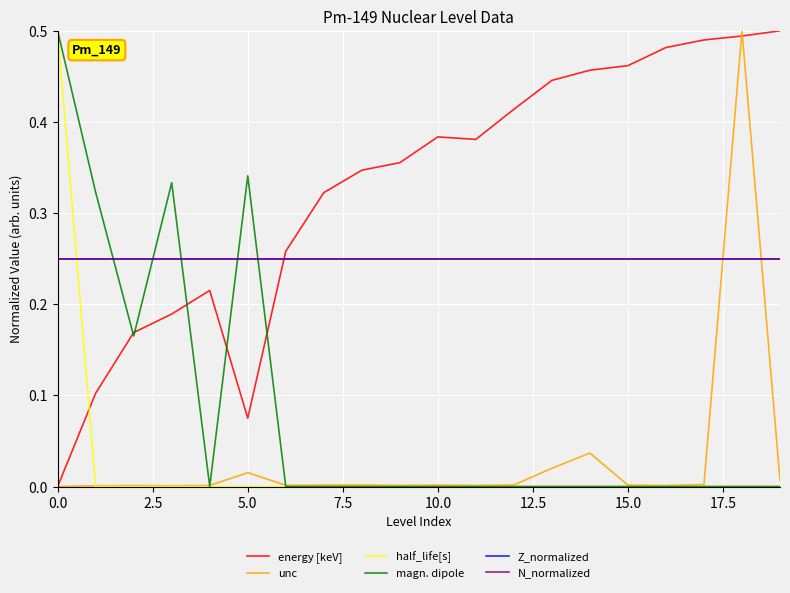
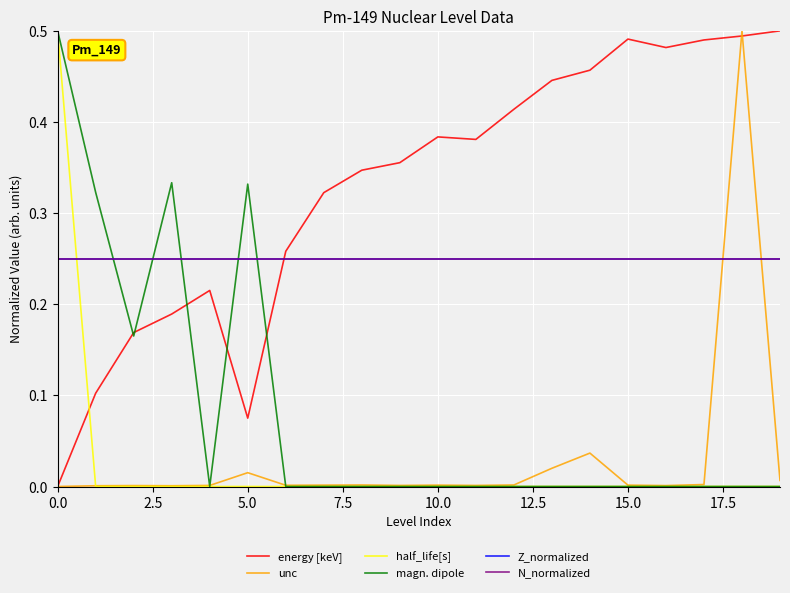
  {
    "energy [keV]": {
      "5.0": 0.08,
      "10.0": 0.38,
-     "15.0": 0.46
+     "15.0": 0.49
    },
    "unc": {
      "5.0": 0.02
    },
    "half_life[s]": {
      "5.0": 0.00
    },
    "magn. dipole": {
-     "5.0": 0.34
+     "5.0": 0.33
    },
    "N_normalized": {
      "0.0": 0.25,
      "5.0": 0.25,
      "10.0": 0.25,
      "15.0": 0.25
    }
  }
